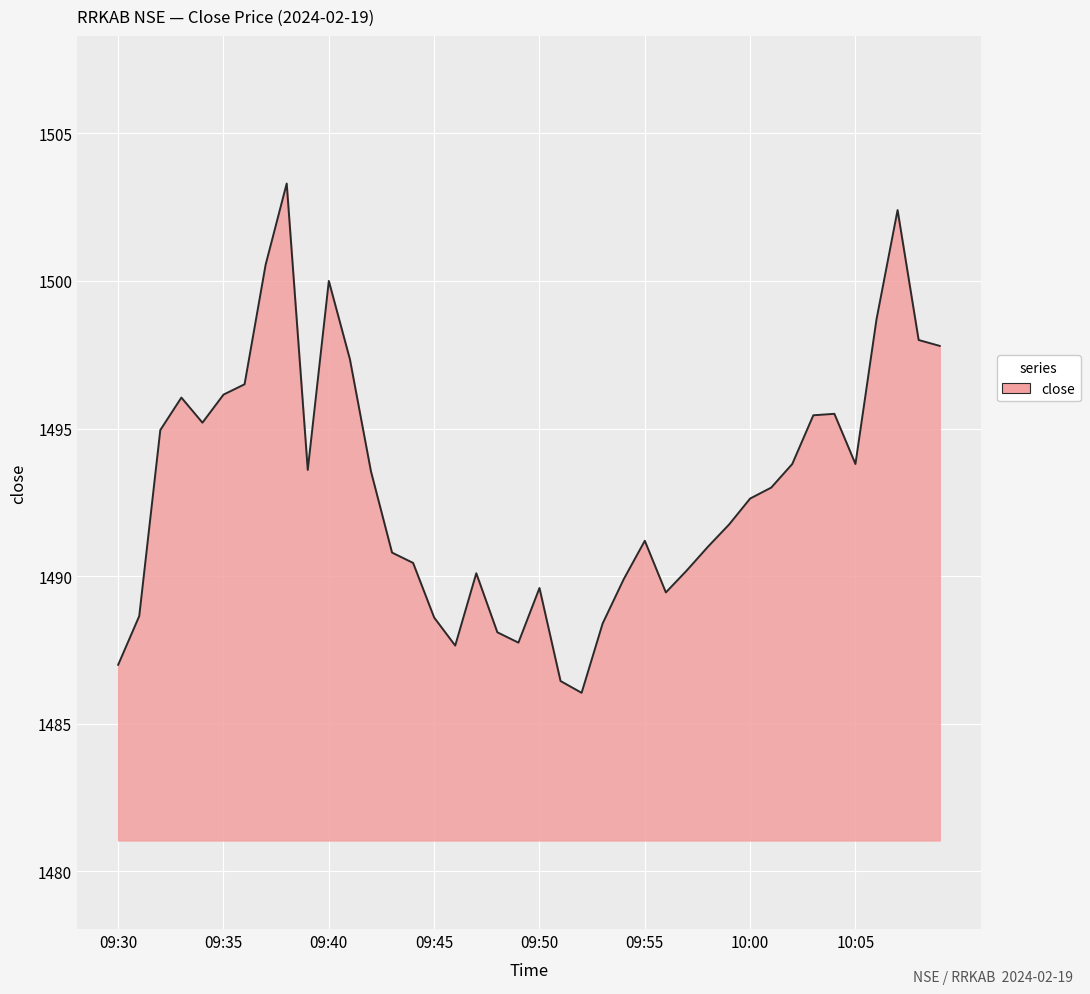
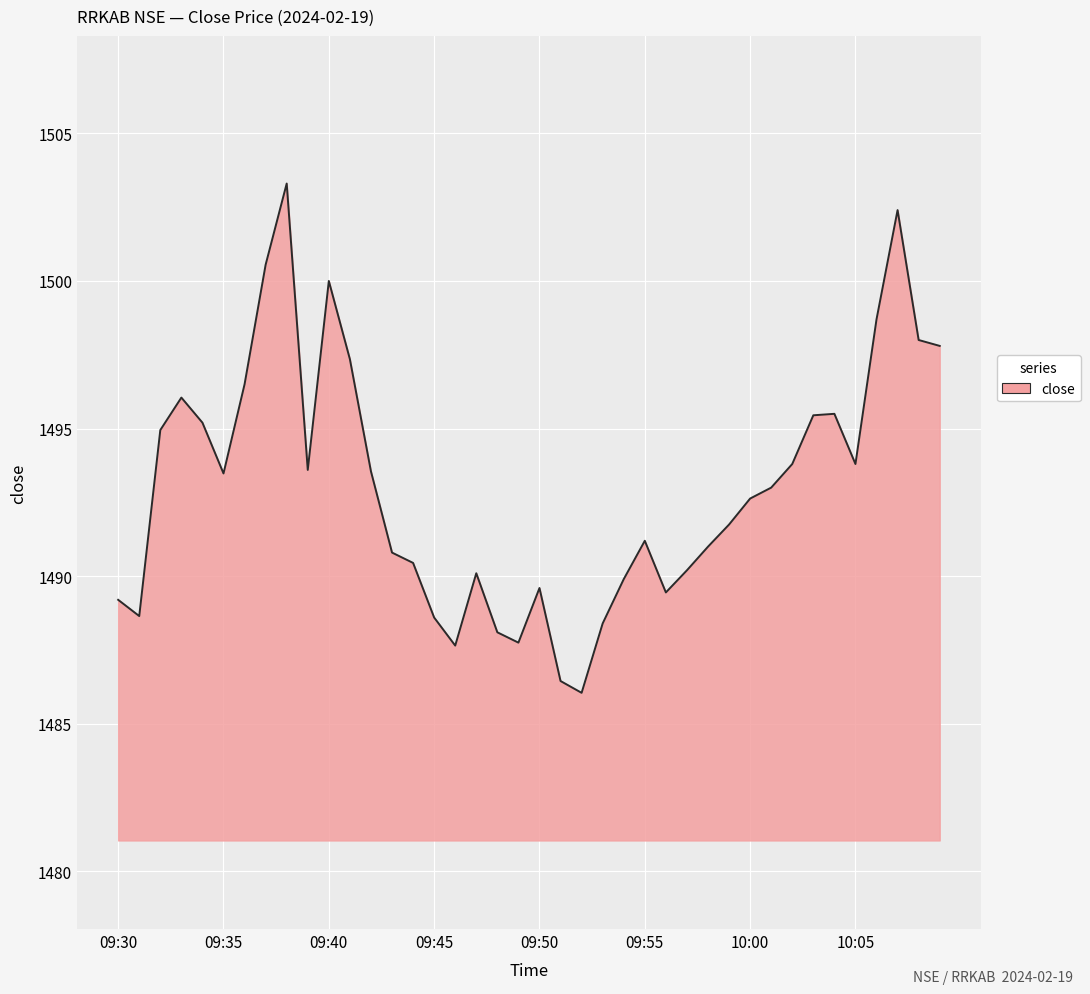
  {
-   "09:30": 1487.0,
-   "09:35": 1496.2,
+   "09:30": 1489.2,
+   "09:35": 1493.5,
    "09:40": 1500.0,
    "09:45": 1488.6,
    "09:50": 1489.6,
    "09:55": 1491.2,
    "10:00": 1492.6,
    "10:05": 1493.8
  }
